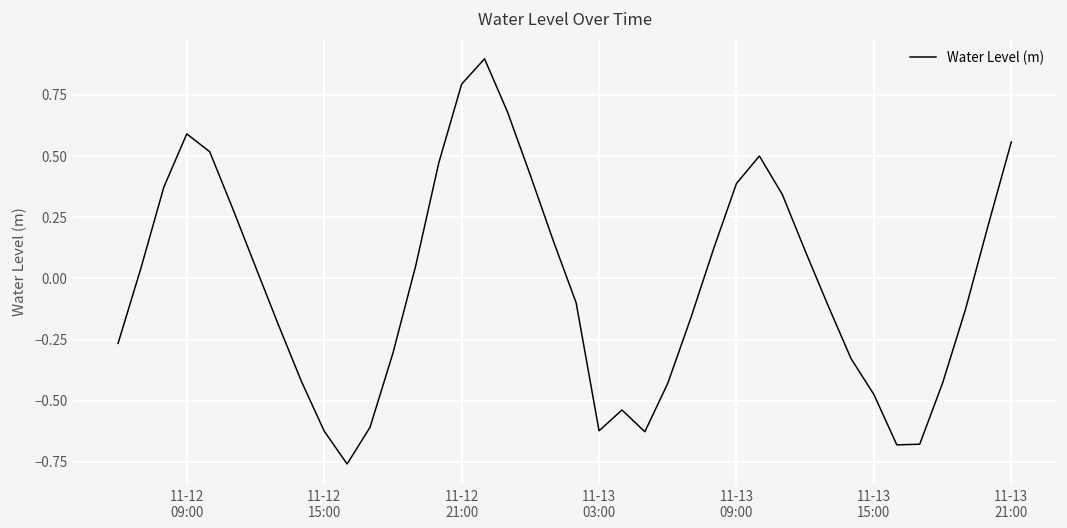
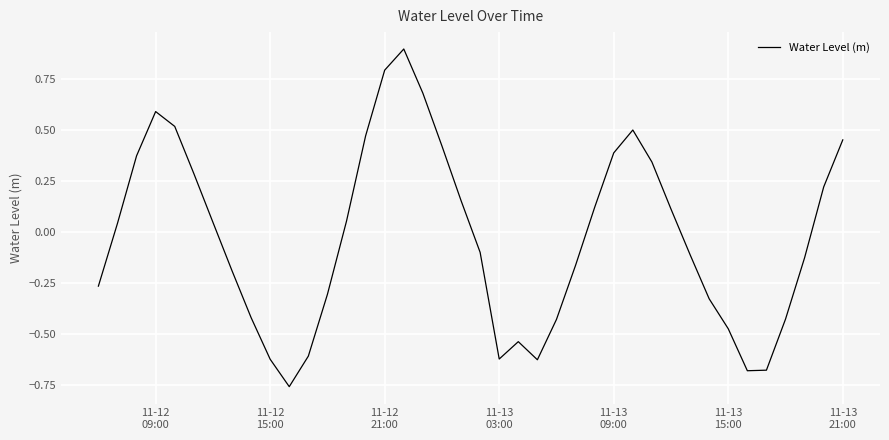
  {
    "11-12 09:00": 0.59,
    "11-12 15:00": -0.62,
    "11-12 21:00": 0.79,
    "11-13 03:00": -0.62,
    "11-13 09:00": 0.39,
    "11-13 15:00": -0.47,
-   "11-13 21:00": 0.56
+   "11-13 21:00": 0.45
  }
